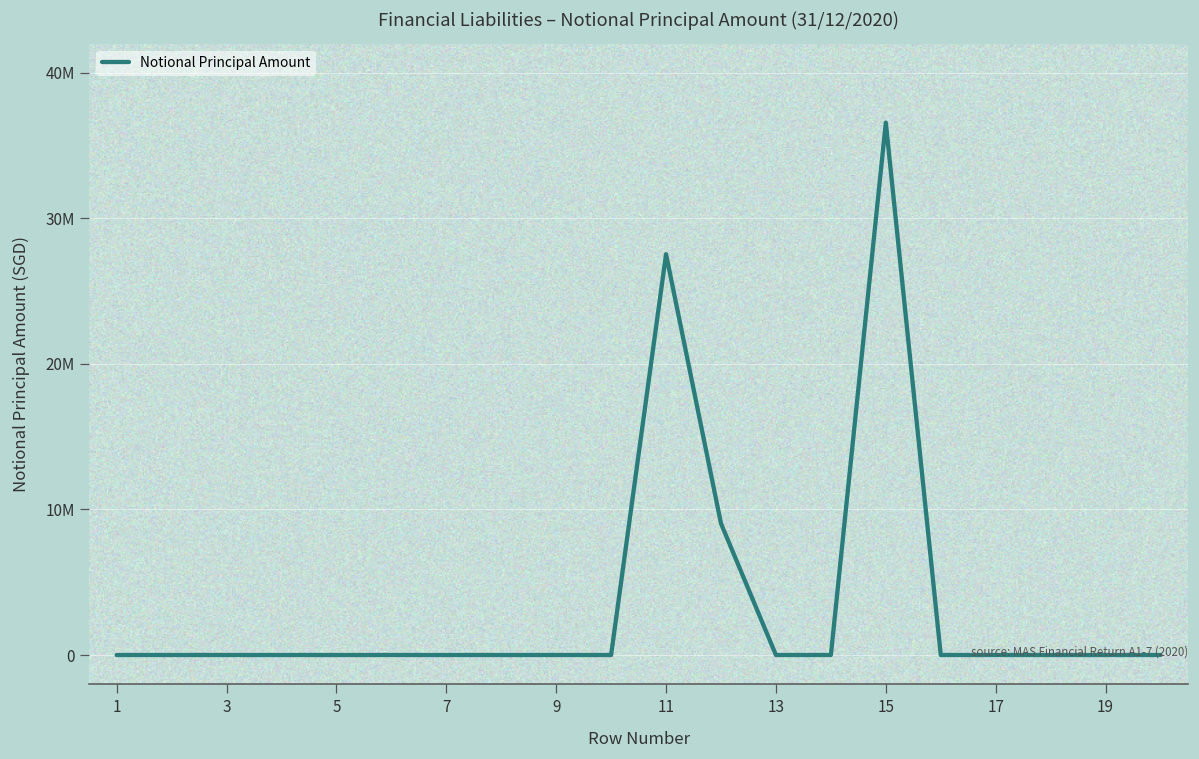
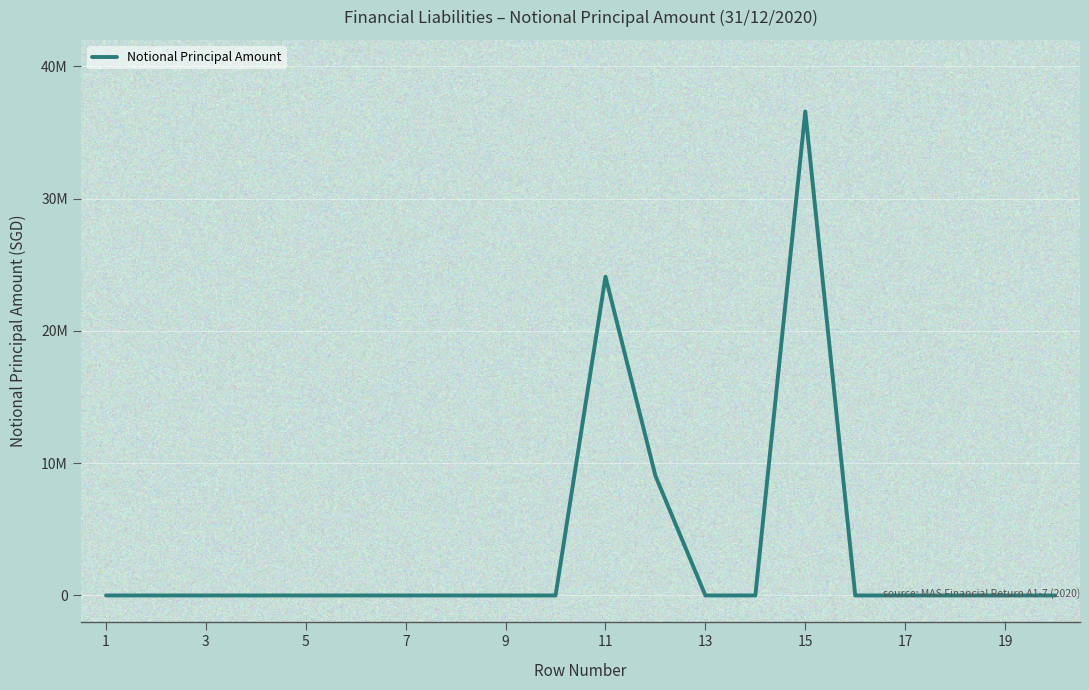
  {
    "1": 0,
    "3": 0,
    "5": 0,
    "7": 0,
    "9": 0,
-   "11": 27500000,
+   "11": 24100000,
    "13": 0,
    "15": 36600000
  }
